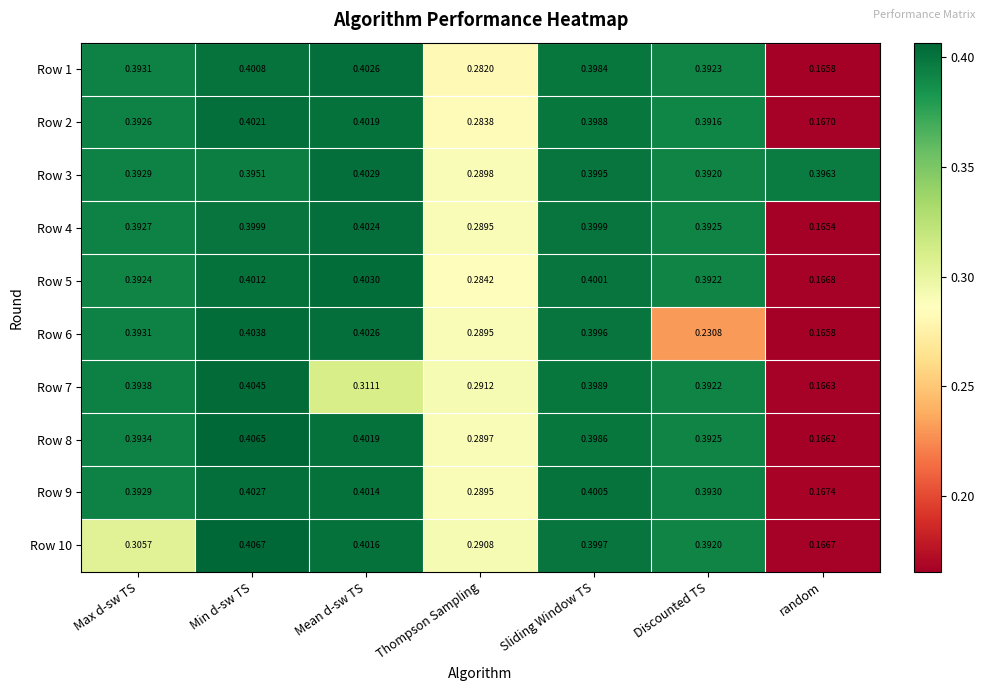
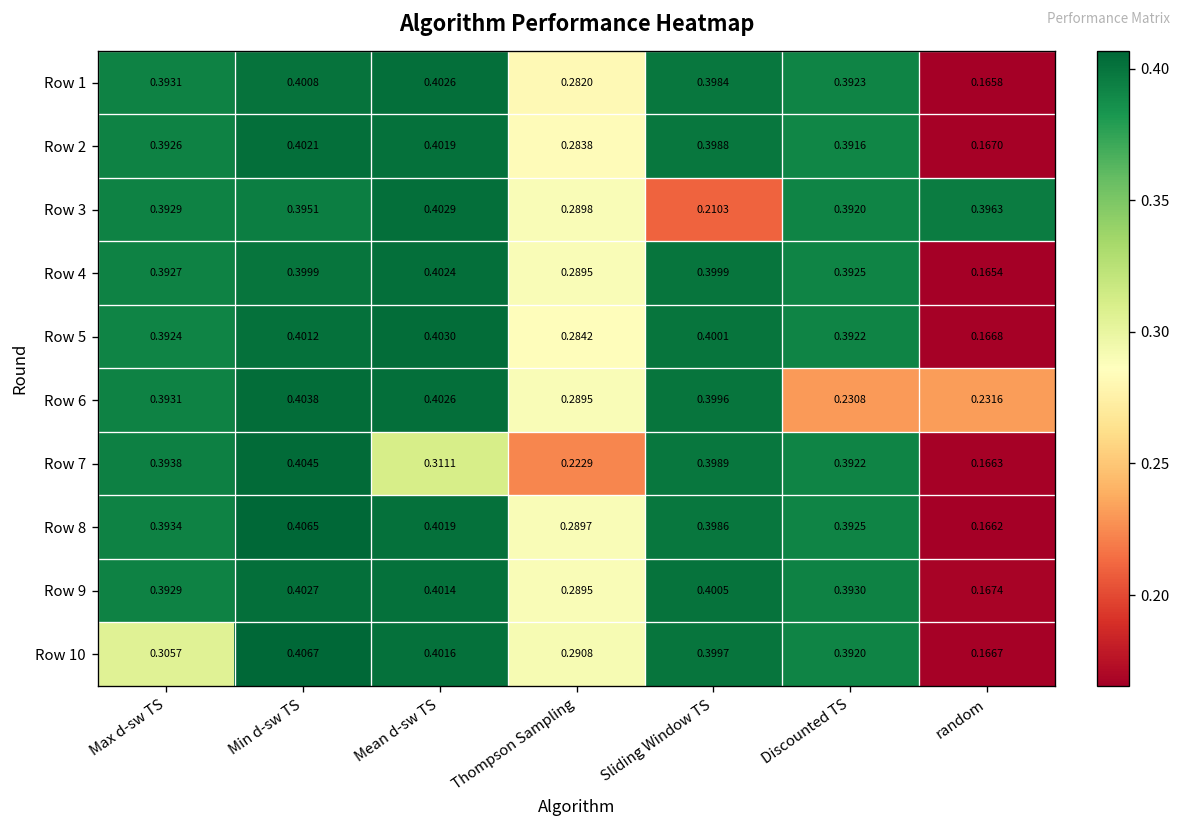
  {
    "Row 1": {
      "Max d-sw TS": 0.3931,
      "Min d-sw TS": 0.4008,
      "Mean d-sw TS": 0.4026,
      "Thompson Sampling": 0.2820,
      "Sliding Window TS": 0.3984,
      "Discounted TS": 0.3923,
      "random": 0.1658
    },
    "Row 2": {
      "Max d-sw TS": 0.3926,
      "Min d-sw TS": 0.4021,
      "Mean d-sw TS": 0.4019,
      "Thompson Sampling": 0.2838,
      "Sliding Window TS": 0.3988,
      "Discounted TS": 0.3916,
      "random": 0.1670
    },
    "Row 3": {
      "Max d-sw TS": 0.3929,
      "Min d-sw TS": 0.3951,
      "Mean d-sw TS": 0.4029,
      "Thompson Sampling": 0.2898,
-     "Sliding Window TS": 0.3995,
+     "Sliding Window TS": 0.2103,
      "Discounted TS": 0.3920,
      "random": 0.3963
    },
    "Row 4": {
      "Max d-sw TS": 0.3927,
      "Min d-sw TS": 0.3999,
      "Mean d-sw TS": 0.4024,
      "Thompson Sampling": 0.2895,
      "Sliding Window TS": 0.3999,
      "Discounted TS": 0.3925,
      "random": 0.1654
    },
    "Row 5": {
      "Max d-sw TS": 0.3924,
      "Min d-sw TS": 0.4012,
      "Mean d-sw TS": 0.4030,
      "Thompson Sampling": 0.2842,
      "Sliding Window TS": 0.4001,
      "Discounted TS": 0.3922,
      "random": 0.1668
    },
    "Row 6": {
      "Max d-sw TS": 0.3931,
      "Min d-sw TS": 0.4038,
      "Mean d-sw TS": 0.4026,
      "Thompson Sampling": 0.2895,
      "Sliding Window TS": 0.3996,
      "Discounted TS": 0.2308,
-     "random": 0.1658
+     "random": 0.2316
    },
    "Row 7": {
      "Max d-sw TS": 0.3938,
      "Min d-sw TS": 0.4045,
      "Mean d-sw TS": 0.3111,
-     "Thompson Sampling": 0.2912,
+     "Thompson Sampling": 0.2229,
      "Sliding Window TS": 0.3989,
      "Discounted TS": 0.3922,
      "random": 0.1663
    },
    "Row 8": {
      "Max d-sw TS": 0.3934,
      "Min d-sw TS": 0.4065,
      "Mean d-sw TS": 0.4019,
      "Thompson Sampling": 0.2897,
      "Sliding Window TS": 0.3986,
      "Discounted TS": 0.3925,
      "random": 0.1662
    },
    "Row 9": {
      "Max d-sw TS": 0.3929,
      "Min d-sw TS": 0.4027,
      "Mean d-sw TS": 0.4014,
      "Thompson Sampling": 0.2895,
      "Sliding Window TS": 0.4005,
      "Discounted TS": 0.3930,
      "random": 0.1674
    },
    "Row 10": {
      "Max d-sw TS": 0.3057,
      "Min d-sw TS": 0.4067,
      "Mean d-sw TS": 0.4016,
      "Thompson Sampling": 0.2908,
      "Sliding Window TS": 0.3997,
      "Discounted TS": 0.3920,
      "random": 0.1667
    }
  }
